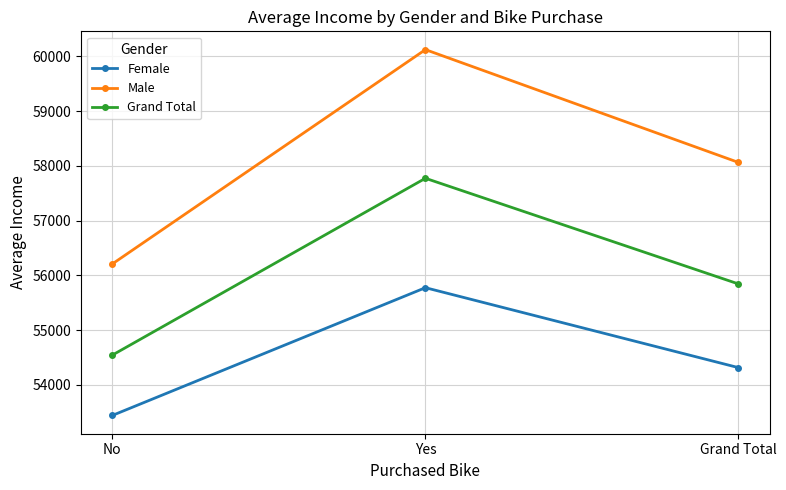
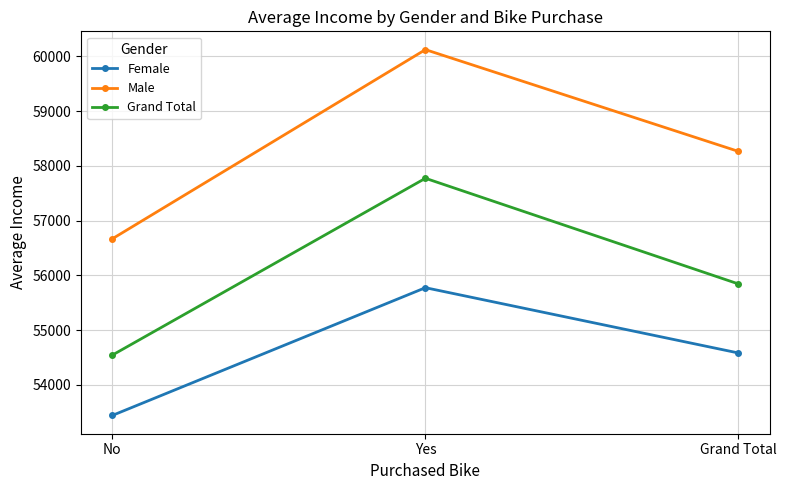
  {
    "Female": {
      "No": 53400,
      "Yes": 55800,
-     "Grand Total": 54300
+     "Grand Total": 54600
    },
    "Male": {
-     "No": 56200,
+     "No": 56700,
      "Yes": 60100,
-     "Grand Total": 58100
+     "Grand Total": 58300
    },
    "Grand Total": {
      "No": 54500,
      "Yes": 57800,
      "Grand Total": 55800
    }
  }
